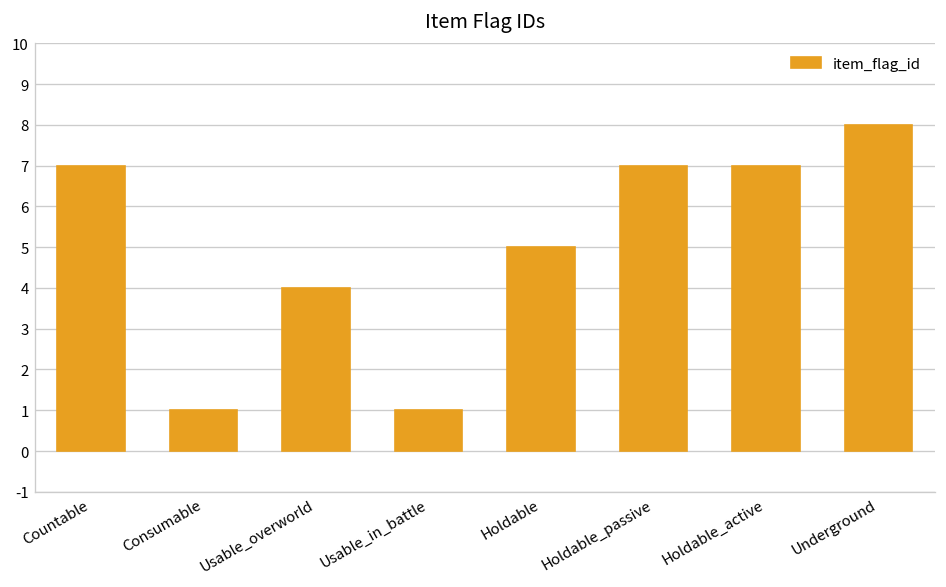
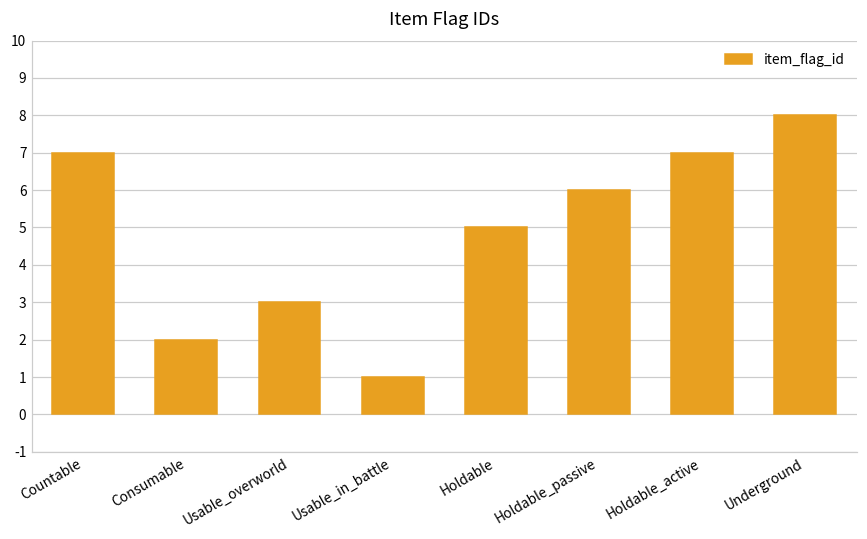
  {
    "Countable": 7,
-   "Consumable": 1,
-   "Usable_overworld": 4,
+   "Consumable": 2,
+   "Usable_overworld": 3,
    "Usable_in_battle": 1,
    "Holdable": 5,
-   "Holdable_passive": 7,
+   "Holdable_passive": 6,
    "Holdable_active": 7,
    "Underground": 8
  }
